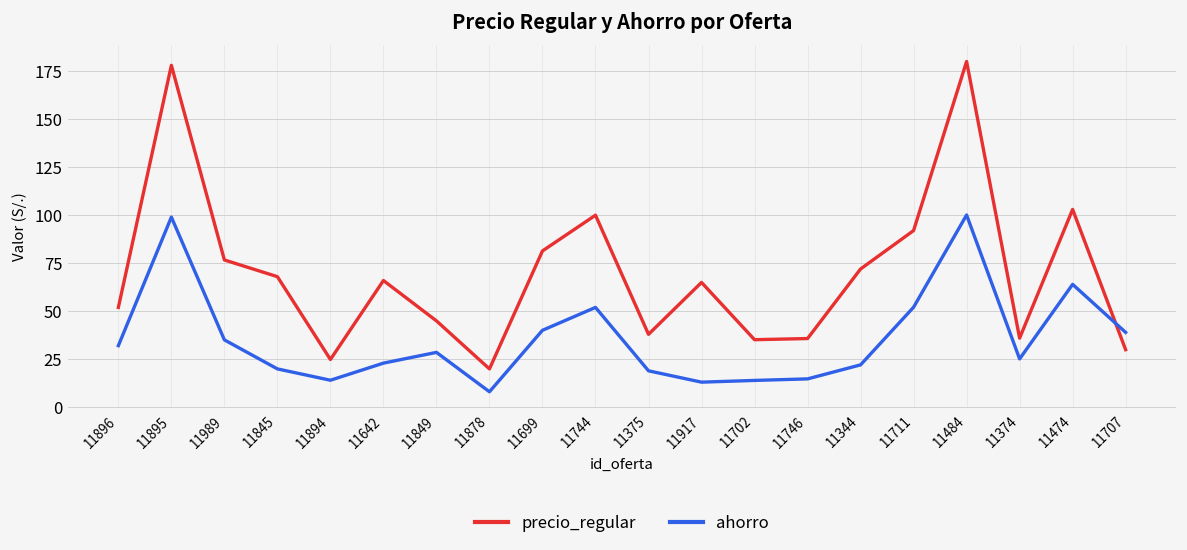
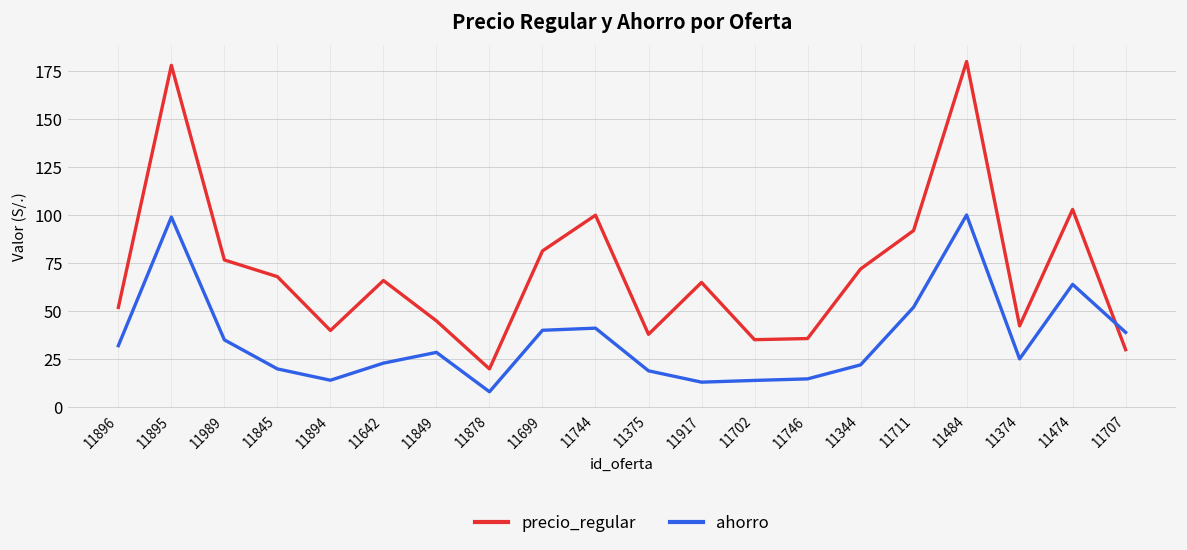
  {
    "precio_regular": {
      "11896": 52,
      "11895": 178,
      "11989": 77,
      "11845": 68,
-     "11894": 25,
+     "11894": 40,
      "11642": 66,
      "11849": 45,
      "11878": 20,
      "11699": 81,
      "11744": 100,
      "11375": 38,
      "11917": 65,
      "11702": 35,
      "11746": 36,
      "11344": 72,
      "11711": 92,
      "11484": 180,
-     "11374": 36,
+     "11374": 42,
      "11474": 103,
      "11707": 30
    },
    "ahorro": {
      "11896": 32,
      "11895": 99,
      "11989": 35,
      "11845": 20,
      "11894": 14,
      "11642": 23,
      "11849": 29,
      "11878": 8,
      "11699": 40,
-     "11744": 52,
+     "11744": 41,
      "11375": 19,
      "11917": 13,
      "11702": 14,
      "11746": 15,
      "11344": 22,
      "11711": 52,
      "11484": 100,
      "11374": 25,
      "11474": 64,
      "11707": 39
    }
  }
